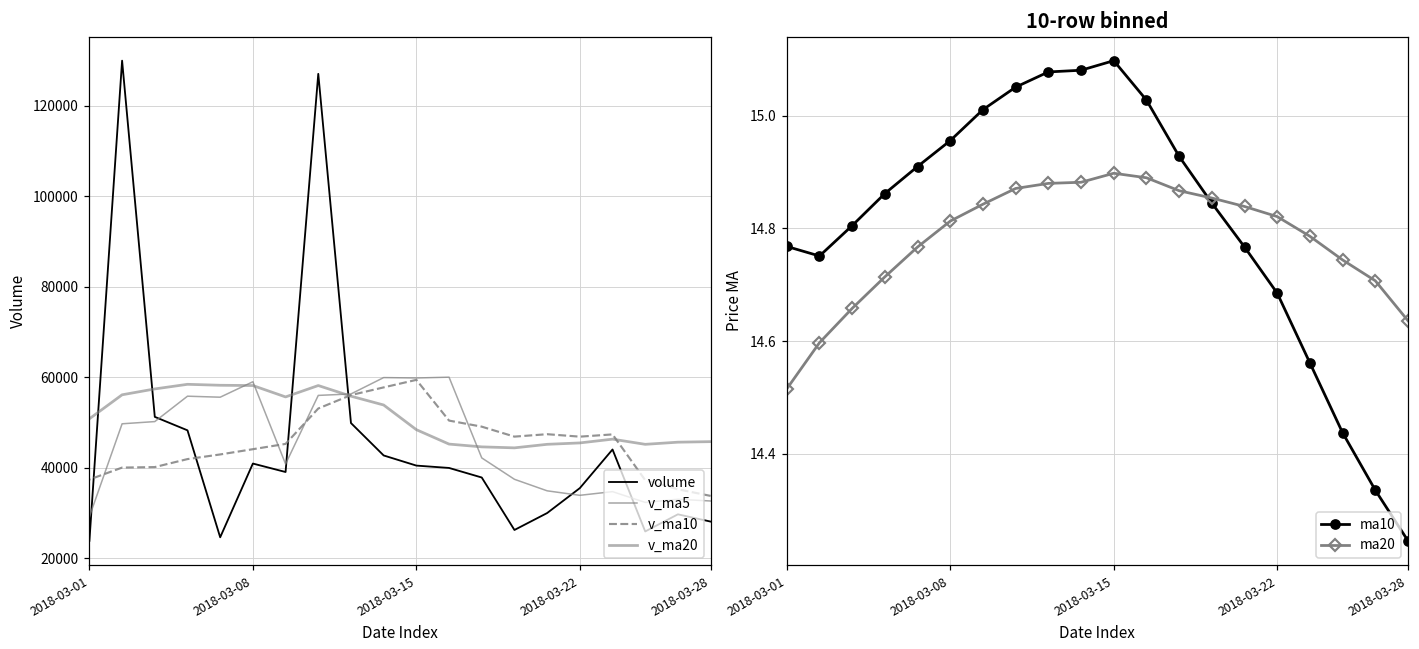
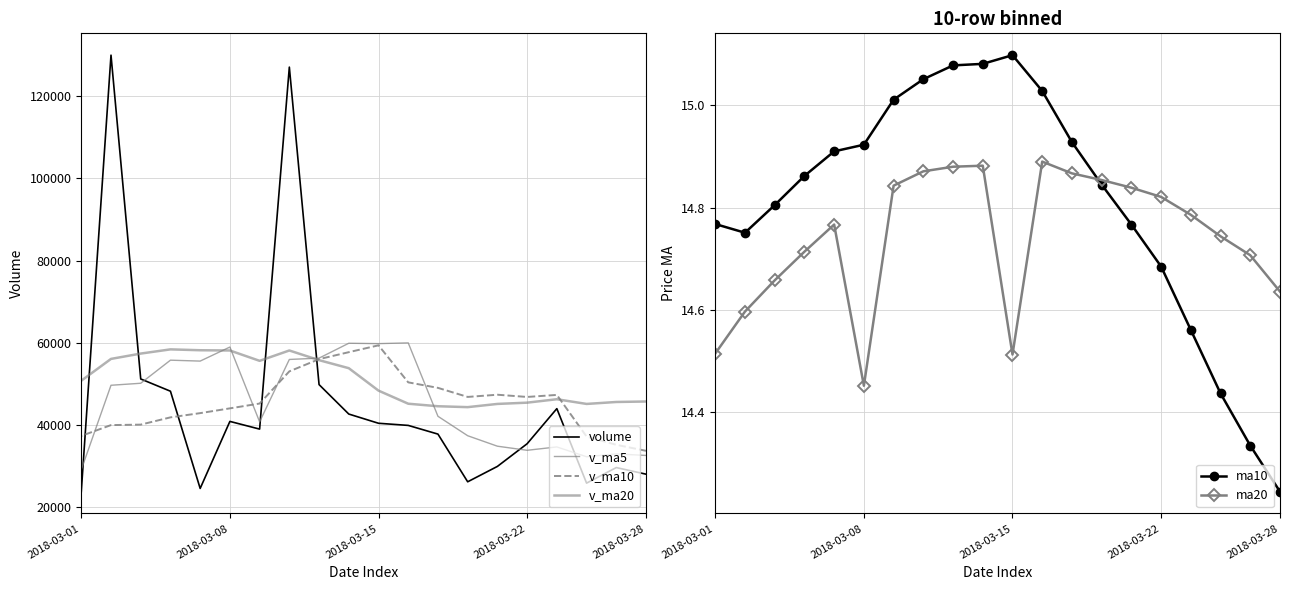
  {
    "10-row binned": {
      "ma10": {
        "2018-03-01": 14.77,
-       "2018-03-08": 14.96,
+       "2018-03-08": 14.92,
        "2018-03-15": 15.10,
        "2018-03-22": 14.69,
        "2018-03-28": 14.25
      },
      "ma20": {
        "2018-03-01": 14.52,
-       "2018-03-08": 14.81,
-       "2018-03-15": 14.90,
+       "2018-03-08": 14.45,
+       "2018-03-15": 14.51,
        "2018-03-22": 14.82,
        "2018-03-28": 14.64
      }
    }
  }
